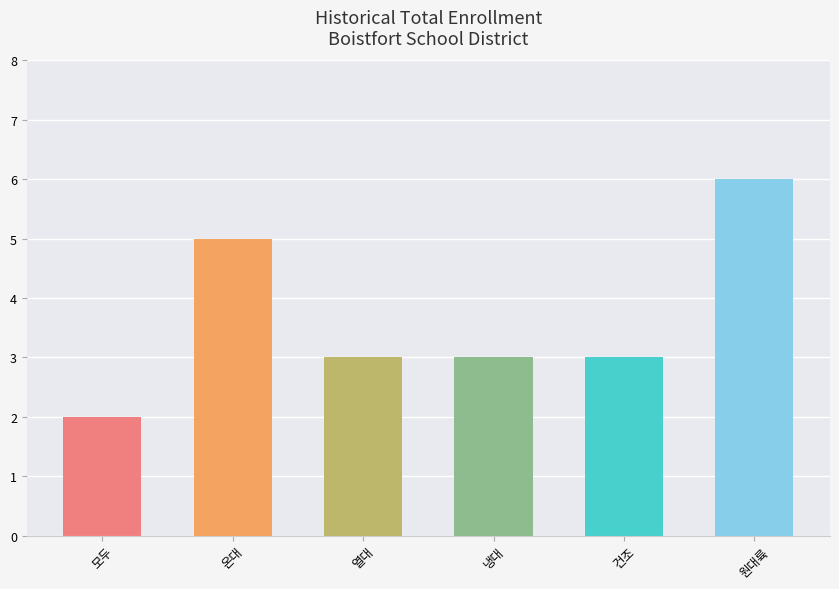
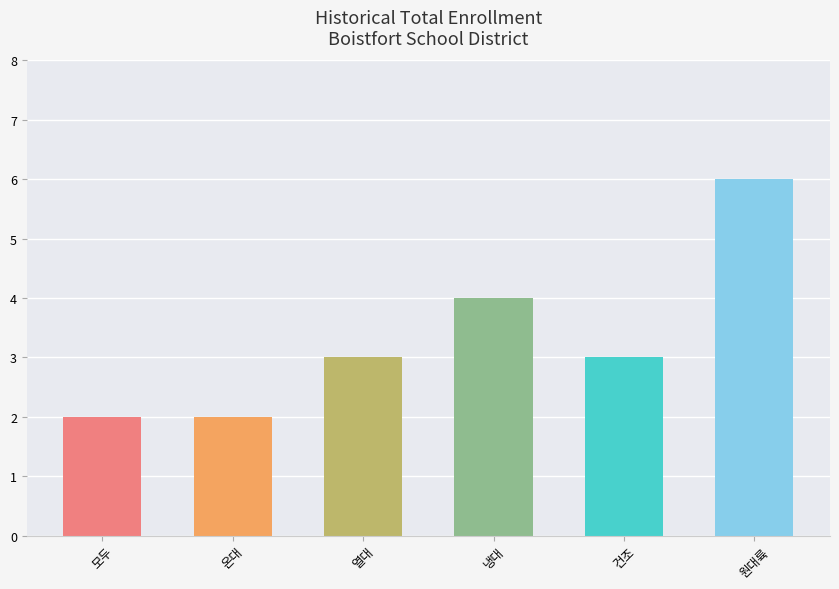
  {
    "모두": 2,
-   "온대": 5,
+   "온대": 2,
    "열대": 3,
-   "냉대": 3,
+   "냉대": 4,
    "건조": 3,
    "원대륙": 6
  }
